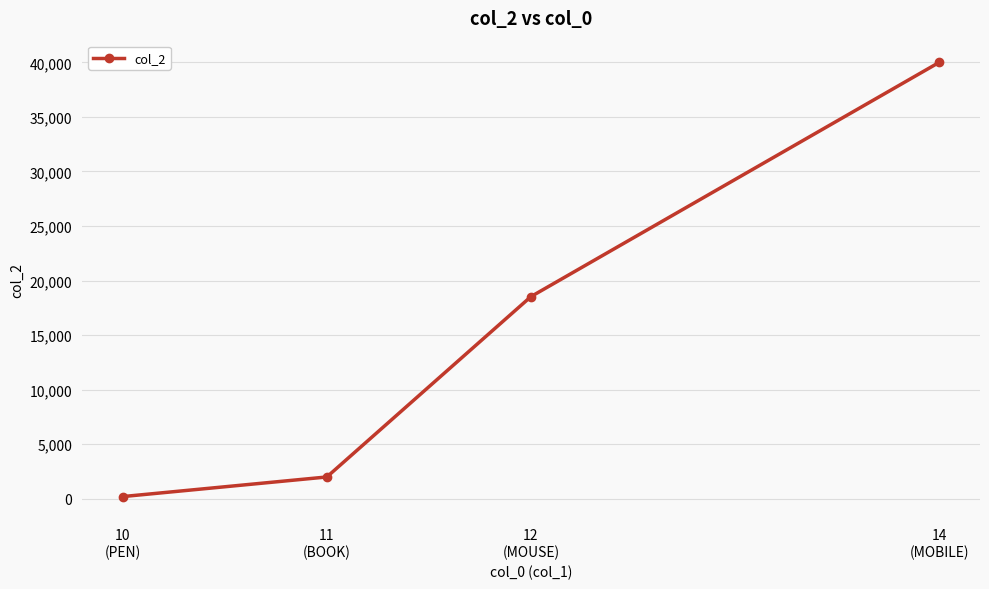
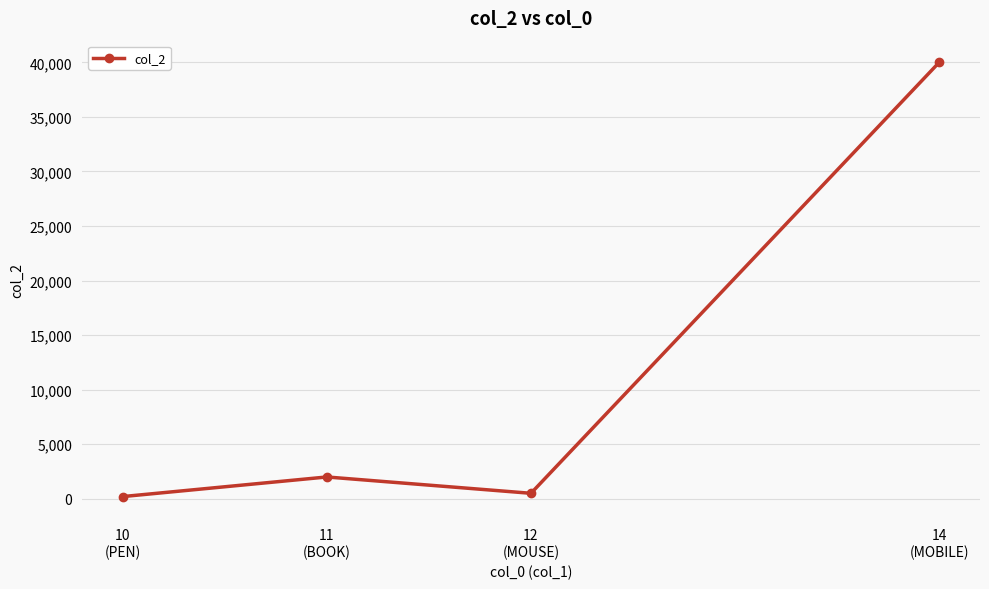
  {
    "10 (PEN)": "200",
    "11 (BOOK)": "2,000",
-   "12 (MOUSE)": "18,500",
+   "12 (MOUSE)": "500",
    "14 (MOBILE)": "40,000"
  }
